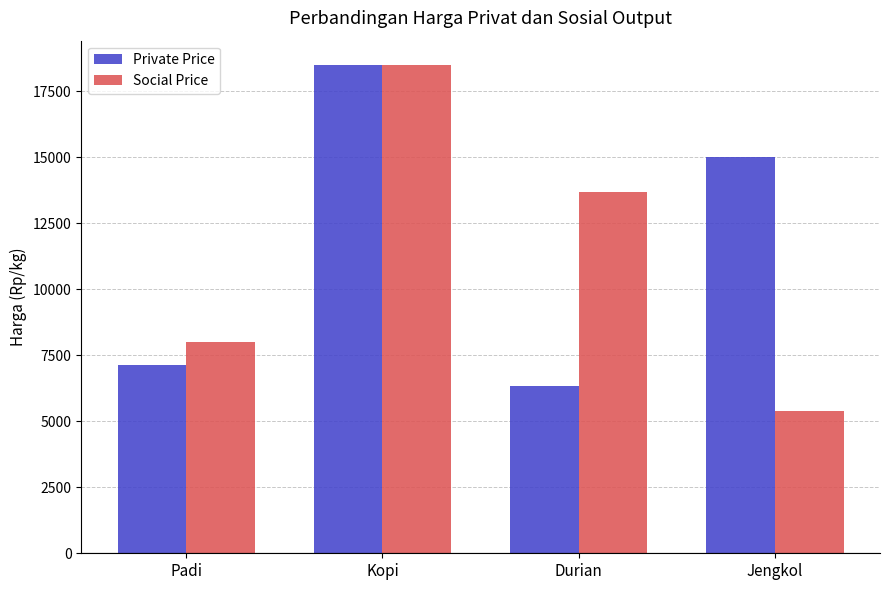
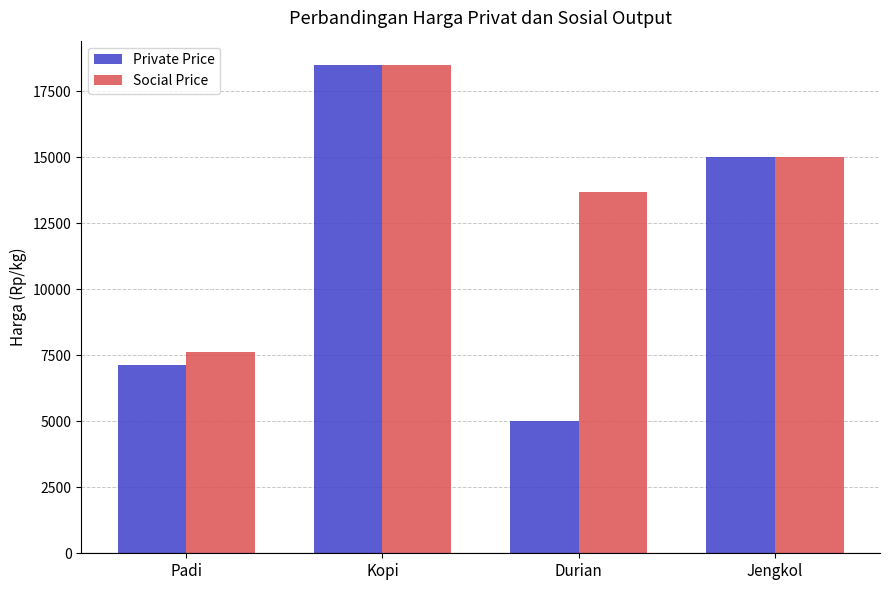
  {
    "Private Price": {
      "Padi": 7200,
      "Kopi": 18500,
-     "Durian": 6300,
+     "Durian": 5000,
      "Jengkol": 15000
    },
    "Social Price": {
-     "Padi": 8000,
+     "Padi": 7600,
      "Kopi": 18500,
      "Durian": 13700,
-     "Jengkol": 5400
+     "Jengkol": 15000
    }
  }
